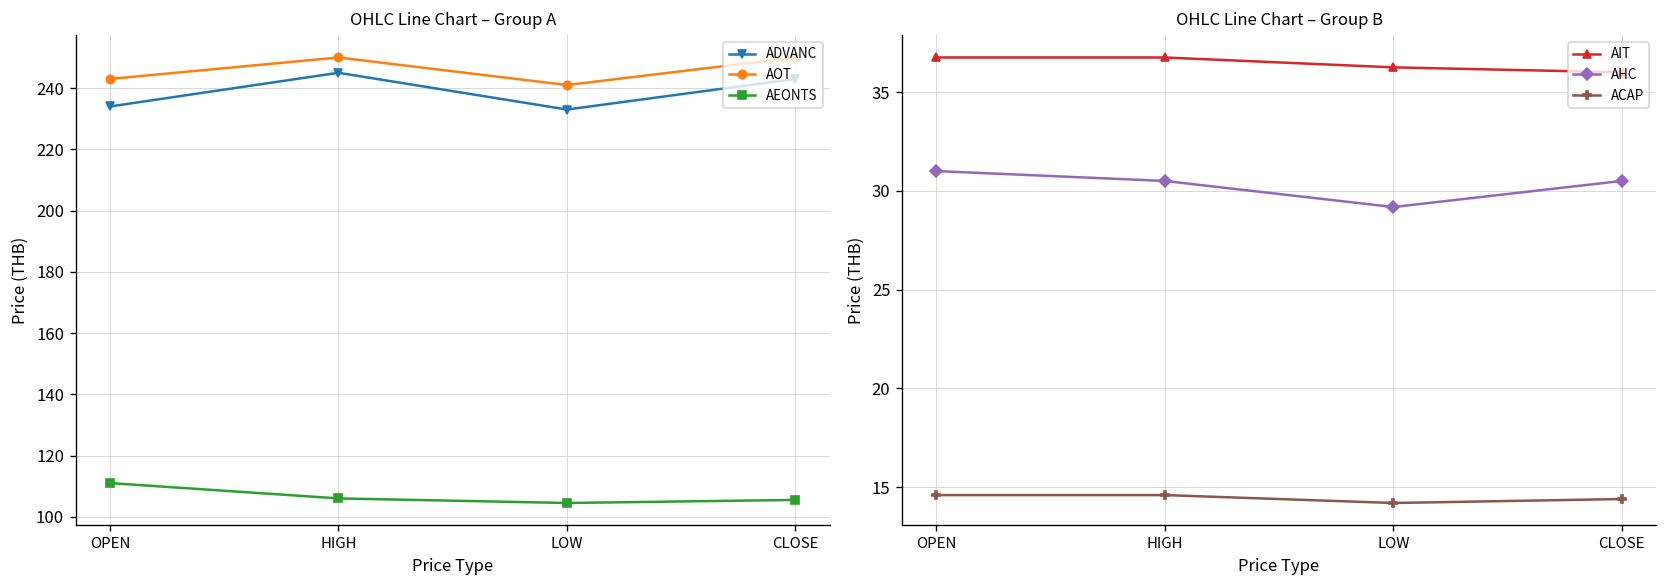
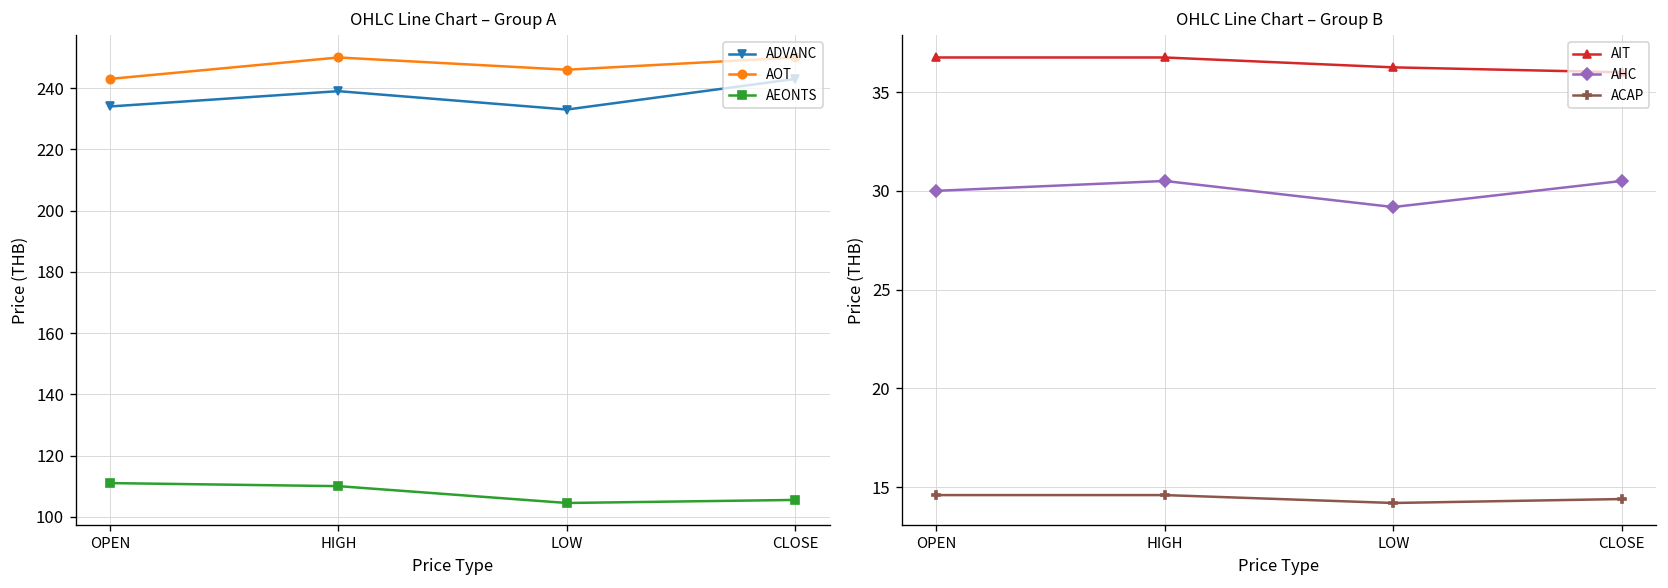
  {
    "OHLC Line Chart – Group A": {
      "ADVANC": {
        "OPEN": 234,
-       "HIGH": 245,
+       "HIGH": 239,
        "LOW": 233
      },
      "AOT": {
        "OPEN": 243,
        "HIGH": 250,
-       "LOW": 241
+       "LOW": 246
      },
      "AEONTS": {
        "OPEN": 111,
-       "HIGH": 106,
+       "HIGH": 110,
        "LOW": 105,
        "CLOSE": 106
      }
    },
    "OHLC Line Chart – Group B": {
      "AIT": {
        "OPEN": 36.8,
        "HIGH": 36.8,
        "LOW": 36.3
      },
      "AHC": {
-       "OPEN": 31,
+       "OPEN": 30,
        "HIGH": 30.5,
        "LOW": 29.2,
        "CLOSE": 30.5
      },
      "ACAP": {
        "OPEN": 14.6,
        "HIGH": 14.6,
        "LOW": 14.2,
        "CLOSE": 14.4
      }
    }
  }
